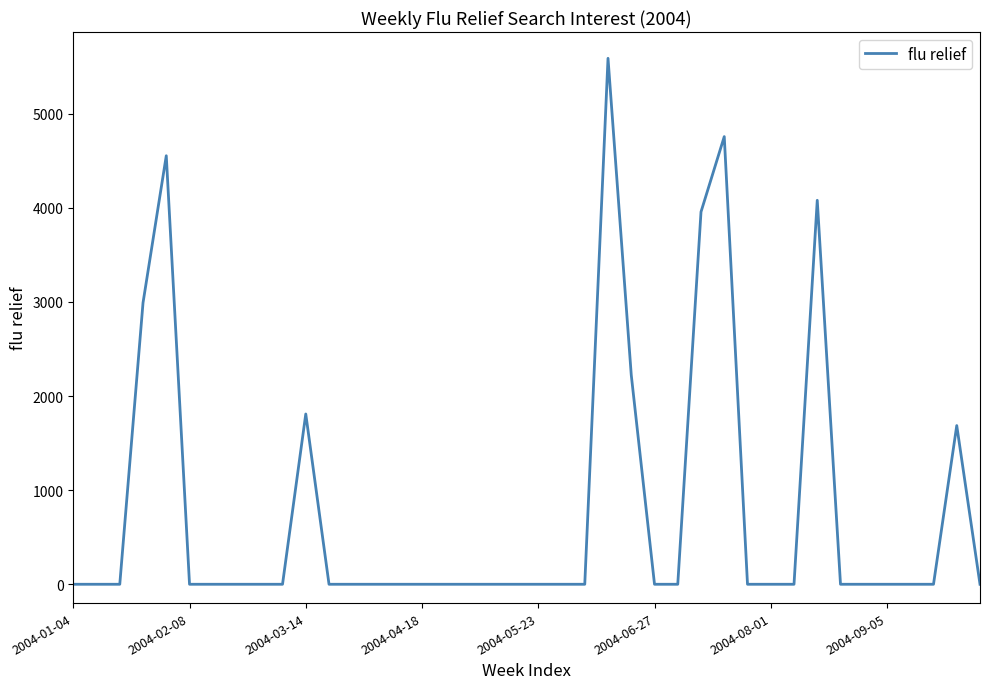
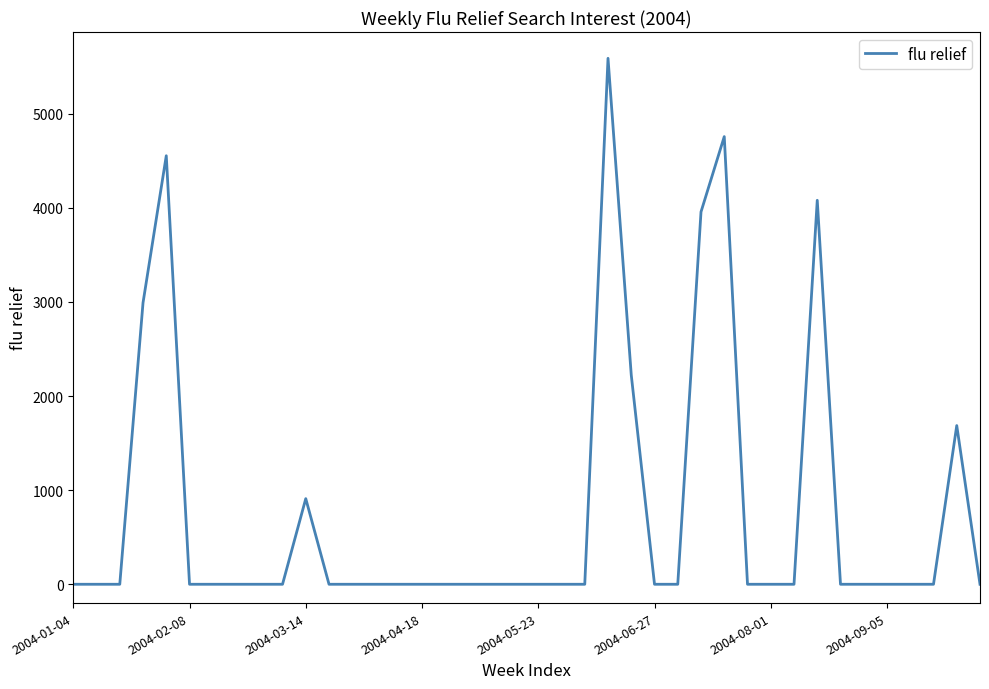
  {
    "2004-01-04": 0,
    "2004-02-08": 0,
-   "2004-03-14": 1800,
+   "2004-03-14": 900,
    "2004-04-18": 0,
    "2004-05-23": 0,
    "2004-06-27": 0,
    "2004-08-01": 0,
    "2004-09-05": 0
  }
